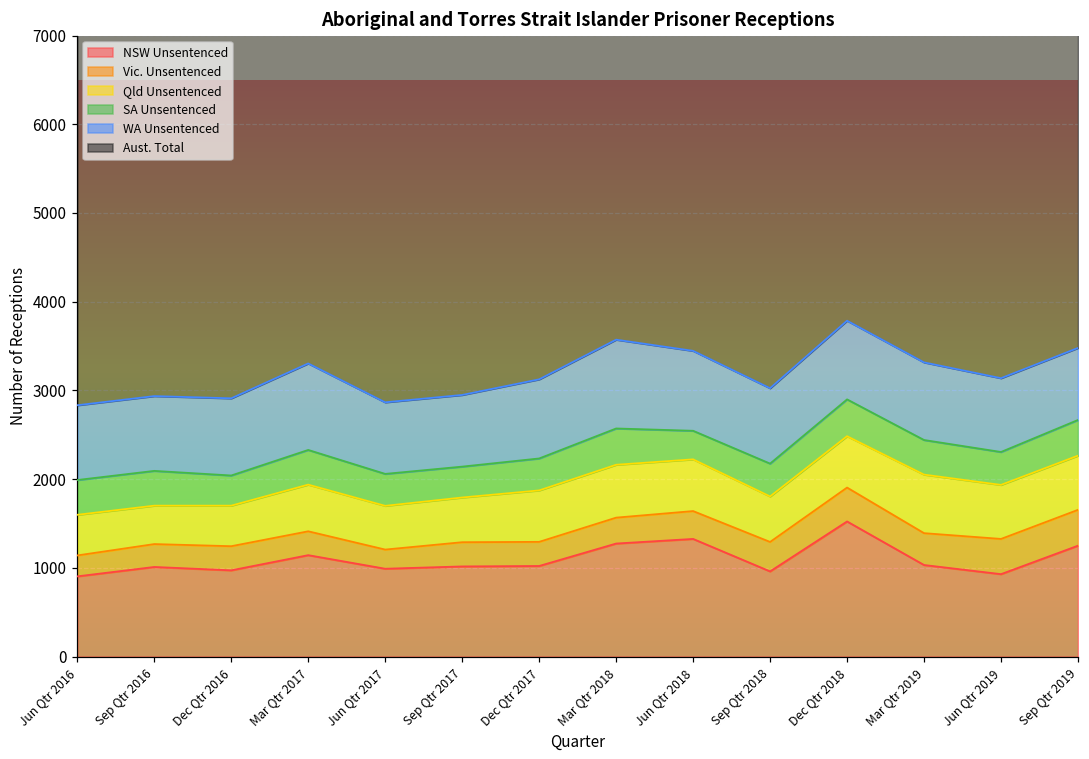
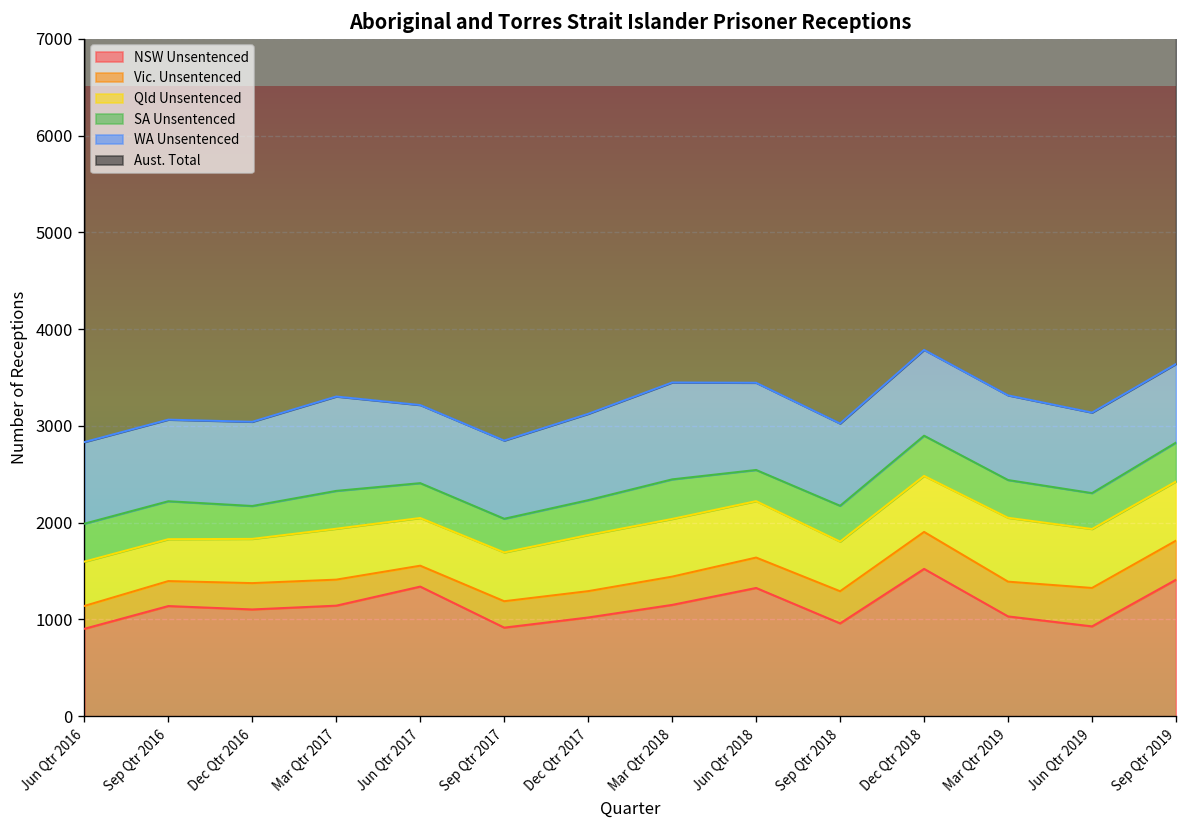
  {
    "NSW Unsentenced": {
      "Jun Qtr 2016": 900,
-     "Sep Qtr 2016": 1000,
-     "Dec Qtr 2016": 1000,
+     "Sep Qtr 2016": 1100,
+     "Dec Qtr 2016": 1100,
      "Mar Qtr 2017": 1100,
-     "Jun Qtr 2017": 1000,
-     "Sep Qtr 2017": 1000,
+     "Jun Qtr 2017": 1300,
+     "Sep Qtr 2017": 900,
      "Dec Qtr 2017": 1000,
-     "Mar Qtr 2018": 1300,
+     "Mar Qtr 2018": 1200,
      "Jun Qtr 2018": 1300,
      "Sep Qtr 2018": 1000,
      "Dec Qtr 2018": 1500,
      "Mar Qtr 2019": 1000,
      "Jun Qtr 2019": 900,
-     "Sep Qtr 2019": 1300
+     "Sep Qtr 2019": 1400
    },
    "Vic. Unsentenced": {
      "Jun Qtr 2016": 200,
      "Sep Qtr 2016": 300,
      "Dec Qtr 2016": 300,
      "Mar Qtr 2017": 300,
      "Jun Qtr 2017": 200,
      "Sep Qtr 2017": 300,
      "Dec Qtr 2017": 300,
      "Mar Qtr 2018": 300,
      "Jun Qtr 2018": 300,
      "Sep Qtr 2018": 300,
      "Dec Qtr 2018": 400,
      "Mar Qtr 2019": 400,
      "Jun Qtr 2019": 400,
      "Sep Qtr 2019": 400
    },
    "Qld Unsentenced": {
      "Jun Qtr 2016": 500,
      "Sep Qtr 2016": 400,
      "Dec Qtr 2016": 500,
      "Mar Qtr 2017": 500,
      "Jun Qtr 2017": 500,
      "Sep Qtr 2017": 500,
      "Dec Qtr 2017": 600,
      "Mar Qtr 2018": 600,
      "Jun Qtr 2018": 600,
      "Sep Qtr 2018": 500,
      "Dec Qtr 2018": 600,
      "Mar Qtr 2019": 700,
      "Jun Qtr 2019": 600,
      "Sep Qtr 2019": 600
    },
    "SA Unsentenced": {
      "Jun Qtr 2016": 400,
      "Sep Qtr 2016": 400,
      "Dec Qtr 2016": 300,
      "Mar Qtr 2017": 400,
      "Jun Qtr 2017": 400,
      "Sep Qtr 2017": 300,
      "Dec Qtr 2017": 400,
      "Mar Qtr 2018": 400,
      "Jun Qtr 2018": 300,
      "Sep Qtr 2018": 400,
      "Dec Qtr 2018": 400,
      "Mar Qtr 2019": 400,
      "Jun Qtr 2019": 400,
      "Sep Qtr 2019": 400
    },
    "WA Unsentenced": {
      "Jun Qtr 2016": 800,
      "Sep Qtr 2016": 800,
      "Dec Qtr 2016": 900,
      "Mar Qtr 2017": 1000,
      "Jun Qtr 2017": 800,
      "Sep Qtr 2017": 800,
      "Dec Qtr 2017": 900,
      "Mar Qtr 2018": 1000,
      "Jun Qtr 2018": 900,
      "Sep Qtr 2018": 900,
      "Dec Qtr 2018": 900,
      "Mar Qtr 2019": 900,
      "Jun Qtr 2019": 800,
      "Sep Qtr 2019": 800
    }
  }
